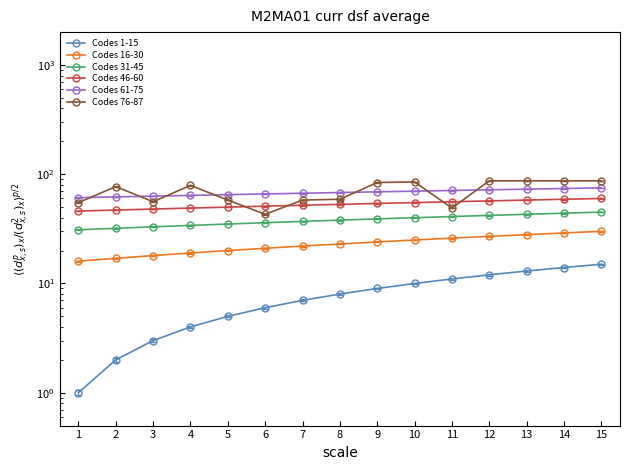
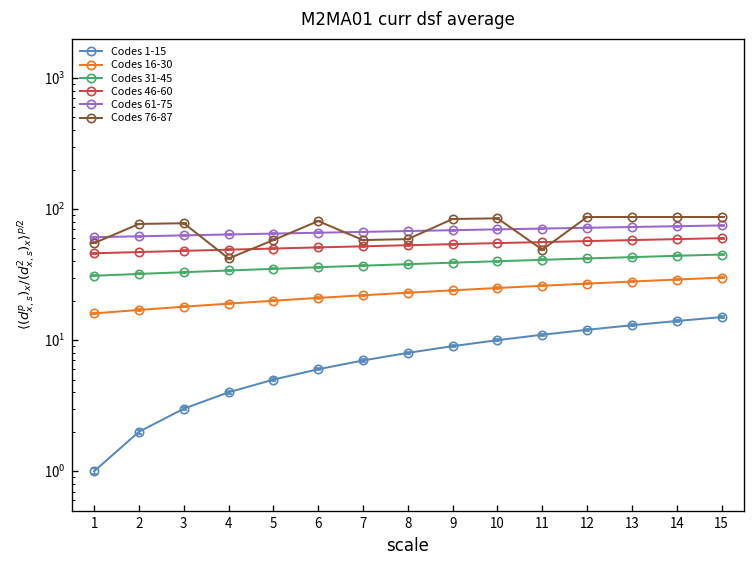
  {
    "Codes 76-87": {
-     "3": 60,
-     "4": 80,
-     "6": 43
+     "3": 80,
+     "4": 42,
+     "6": 80
    }
  }
